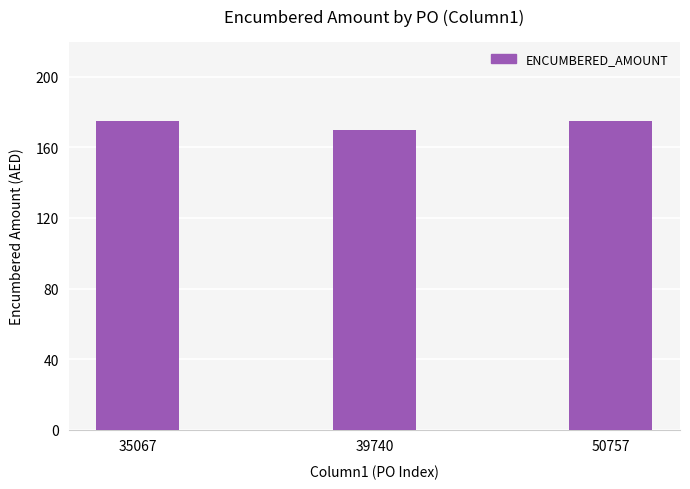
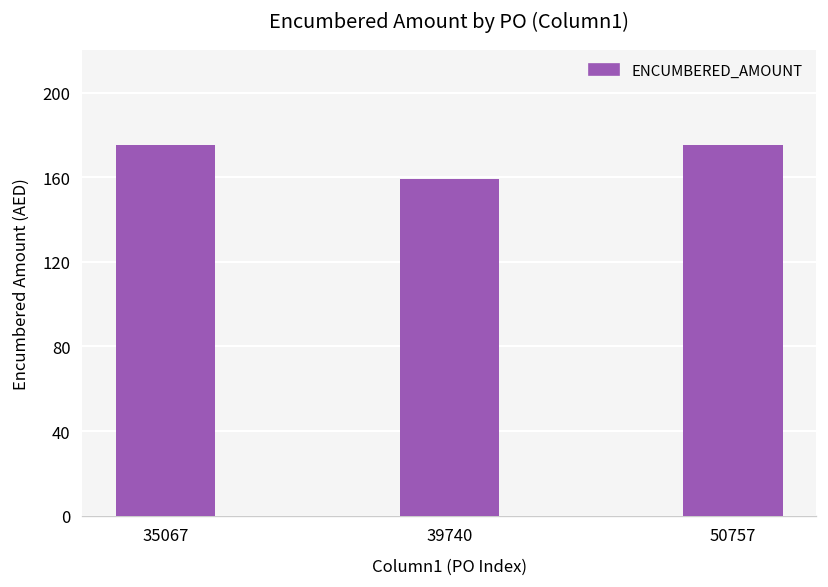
  {
    "35067": 175,
-   "39740": 170,
+   "39740": 159,
    "50757": 175
  }
